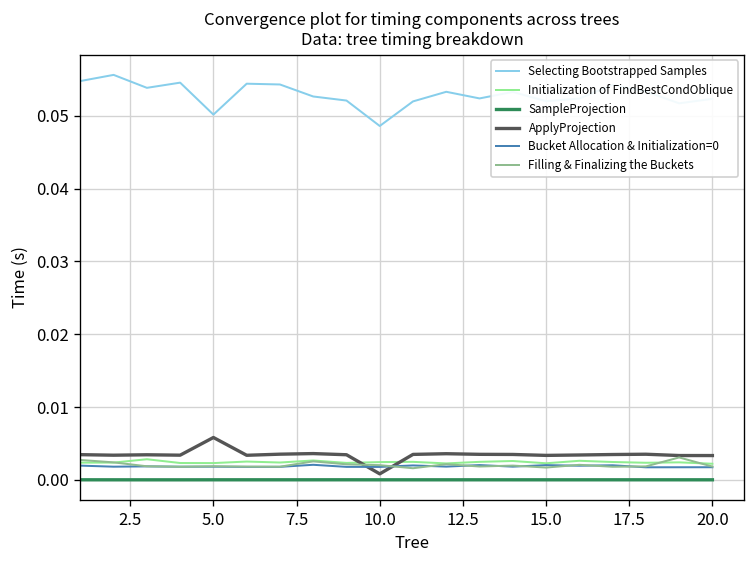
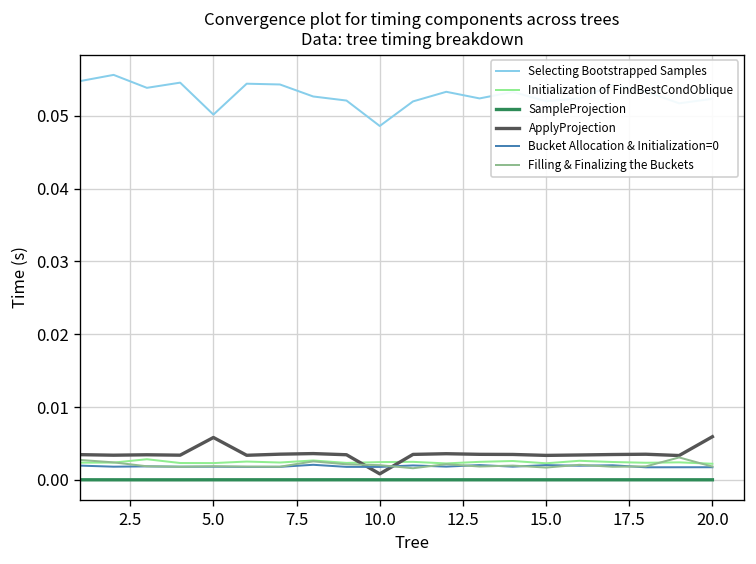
  {
    "Selecting Bootstrapped Samples": {
      "5.0": 0.050,
      "10.0": 0.049
    },
    "SampleProjection": {
      "5.0": 0.000,
      "10.0": 0.000,
      "15.0": 0.000,
      "20.0": 0.000
    },
    "ApplyProjection": {
      "5.0": 0.006,
      "10.0": 0.001,
      "15.0": 0.003,
-     "20.0": 0.003
+     "20.0": 0.006
    }
  }
